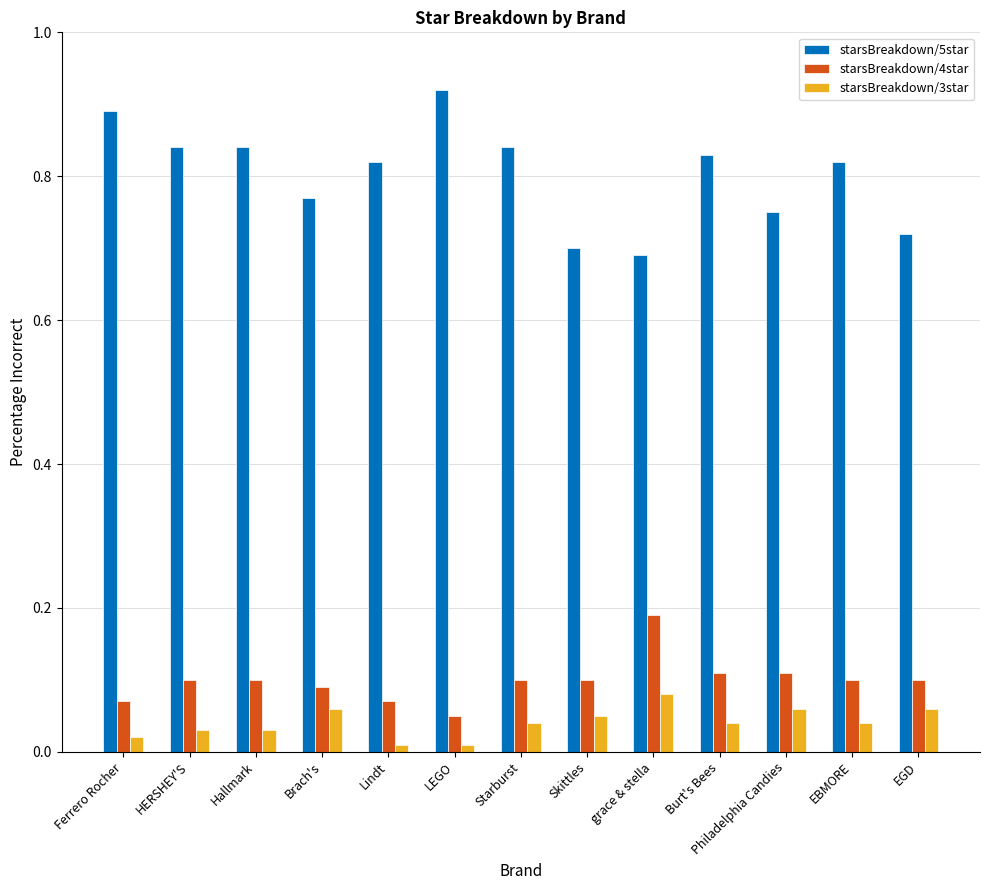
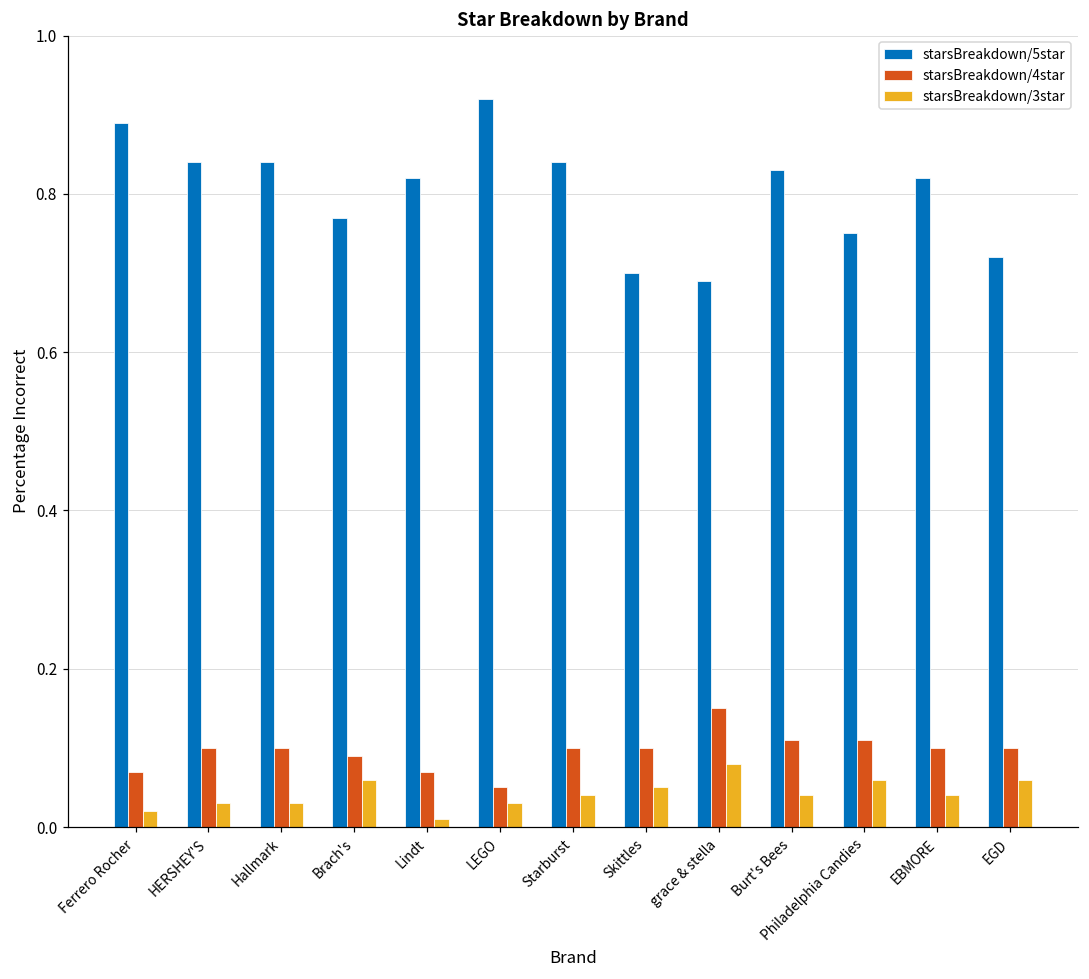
  {
    "starsBreakdown/5star": {
      "Ferrero Rocher": 0.89,
      "HERSHEY'S": 0.84,
      "Hallmark": 0.84,
      "Brach's": 0.77,
      "Lindt": 0.82,
      "LEGO": 0.92,
      "Starburst": 0.84,
      "Skittles": 0.70,
      "grace & stella": 0.69,
      "Burt's Bees": 0.83,
      "Philadelphia Candies": 0.75,
      "EBMORE": 0.82,
      "EGD": 0.72
    },
    "starsBreakdown/4star": {
      "Ferrero Rocher": 0.07,
      "HERSHEY'S": 0.10,
      "Hallmark": 0.10,
      "Brach's": 0.09,
      "Lindt": 0.07,
      "LEGO": 0.05,
      "Starburst": 0.10,
      "Skittles": 0.10,
-     "grace & stella": 0.19,
+     "grace & stella": 0.15,
      "Burt's Bees": 0.11,
      "Philadelphia Candies": 0.11,
      "EBMORE": 0.10,
      "EGD": 0.10
    },
    "starsBreakdown/3star": {
      "Ferrero Rocher": 0.02,
      "HERSHEY'S": 0.03,
      "Hallmark": 0.03,
      "Brach's": 0.06,
      "Lindt": 0.01,
-     "LEGO": 0.01,
+     "LEGO": 0.03,
      "Starburst": 0.04,
      "Skittles": 0.05,
      "grace & stella": 0.08,
      "Burt's Bees": 0.04,
      "Philadelphia Candies": 0.06,
      "EBMORE": 0.04,
      "EGD": 0.06
    }
  }
